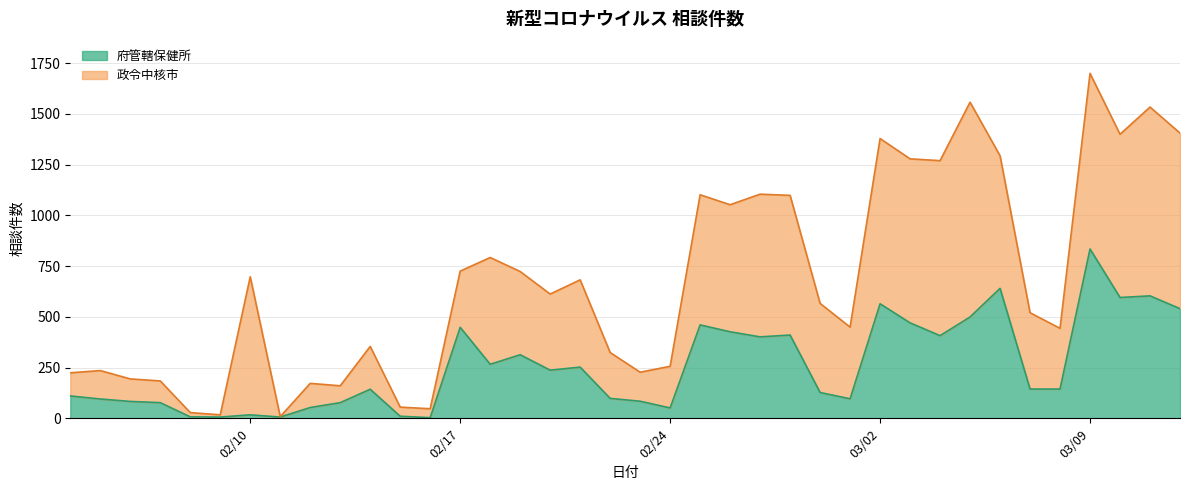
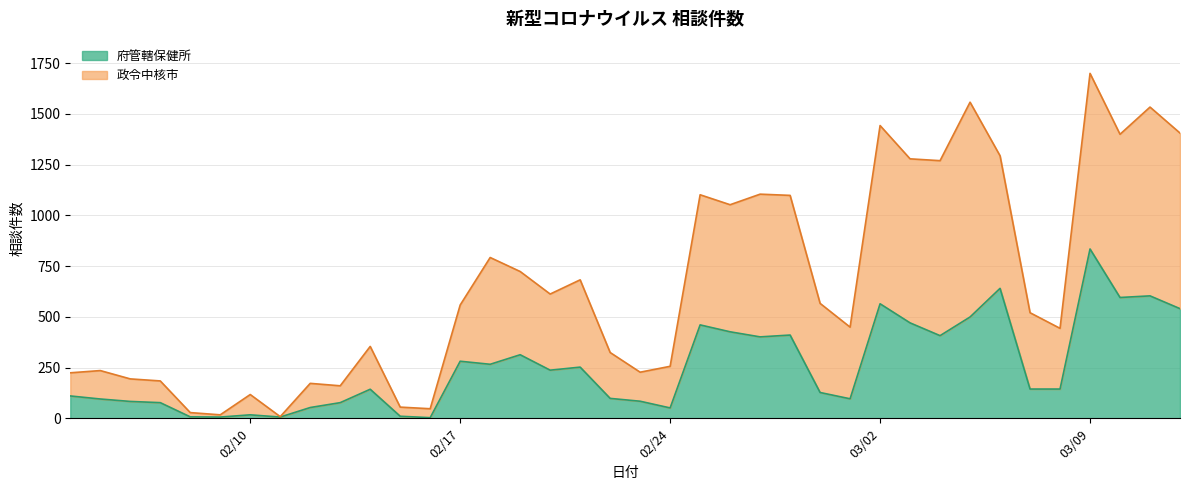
  {
    "府管轄保健所": {
      "02/10": 20,
-     "02/17": 450,
+     "02/17": 280,
      "02/24": 50,
      "03/02": 560,
      "03/09": 830
    },
    "政令中核市": {
-     "02/10": 680,
+     "02/10": 100,
      "02/17": 280,
      "02/24": 210,
-     "03/02": 810,
+     "03/02": 880,
      "03/09": 870
    }
  }
